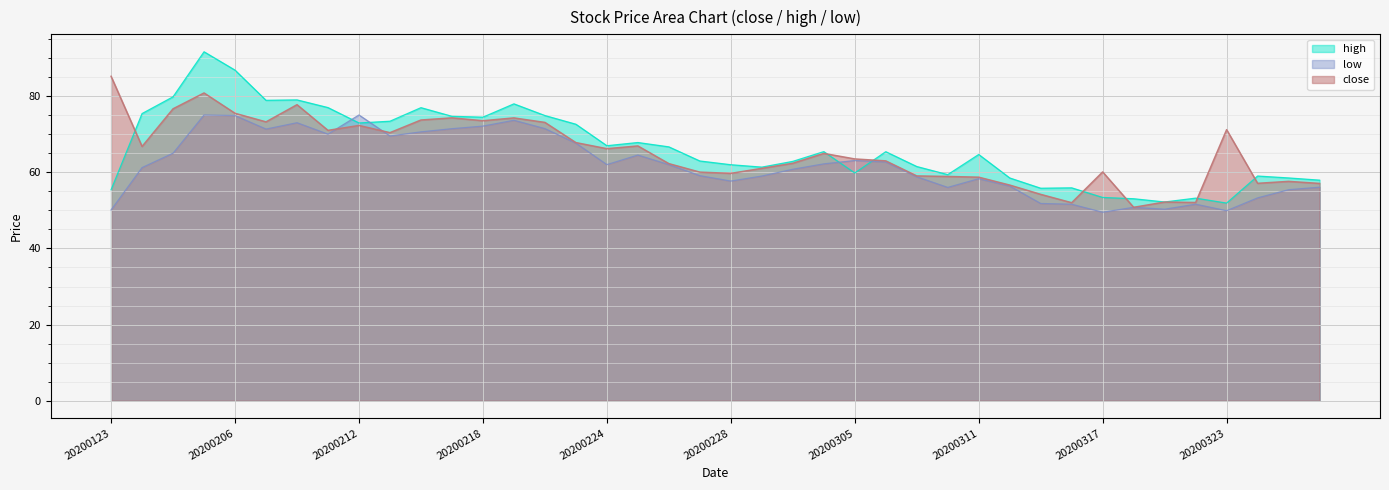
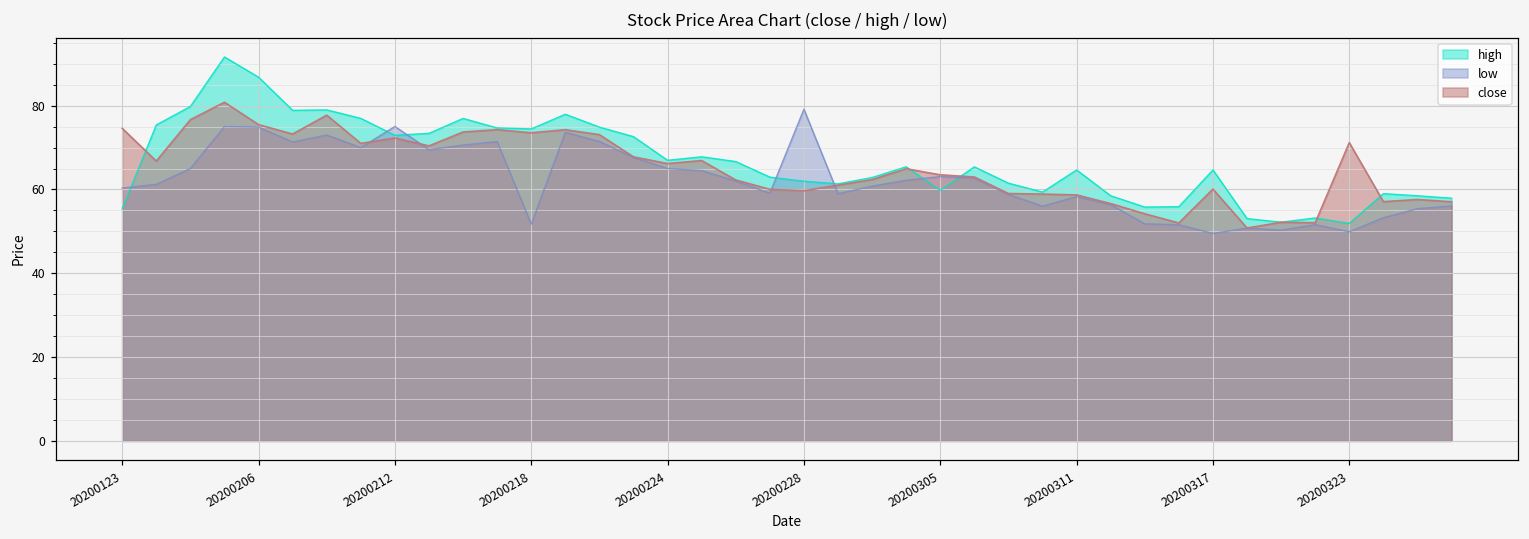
  {
    "high": {
      "20200123": 55,
      "20200206": 87,
      "20200218": 74,
      "20200224": 67,
      "20200228": 62,
      "20200305": 60,
      "20200311": 65,
-     "20200317": 53,
+     "20200317": 65,
      "20200323": 52
    },
    "low": {
-     "20200123": 50,
+     "20200123": 60,
      "20200212": 75,
-     "20200218": 72,
-     "20200224": 62,
-     "20200228": 58,
+     "20200218": 52,
+     "20200224": 65,
+     "20200228": 79,
      "20200317": 50,
      "20200323": 50
    },
    "close": {
-     "20200123": 85,
+     "20200123": 75,
      "20200218": 74,
      "20200224": 66,
      "20200228": 60,
      "20200317": 60,
      "20200323": 71
    }
  }
